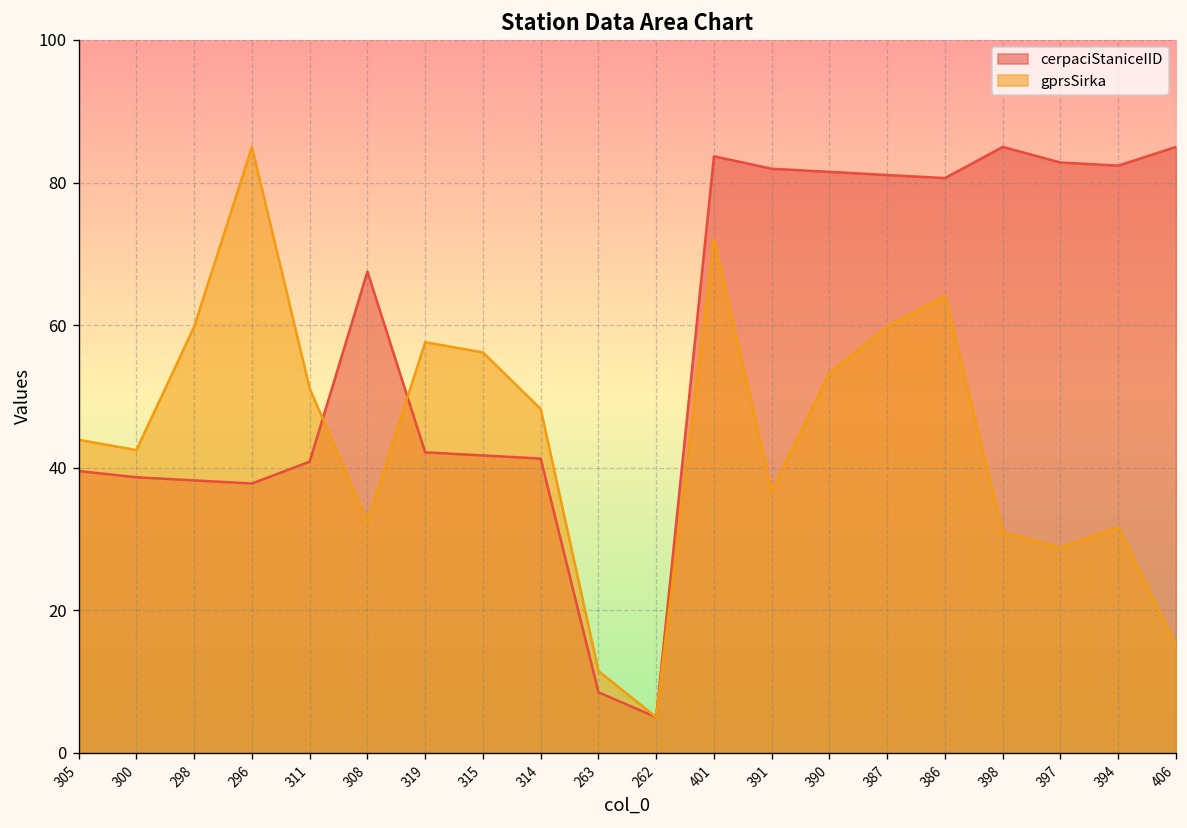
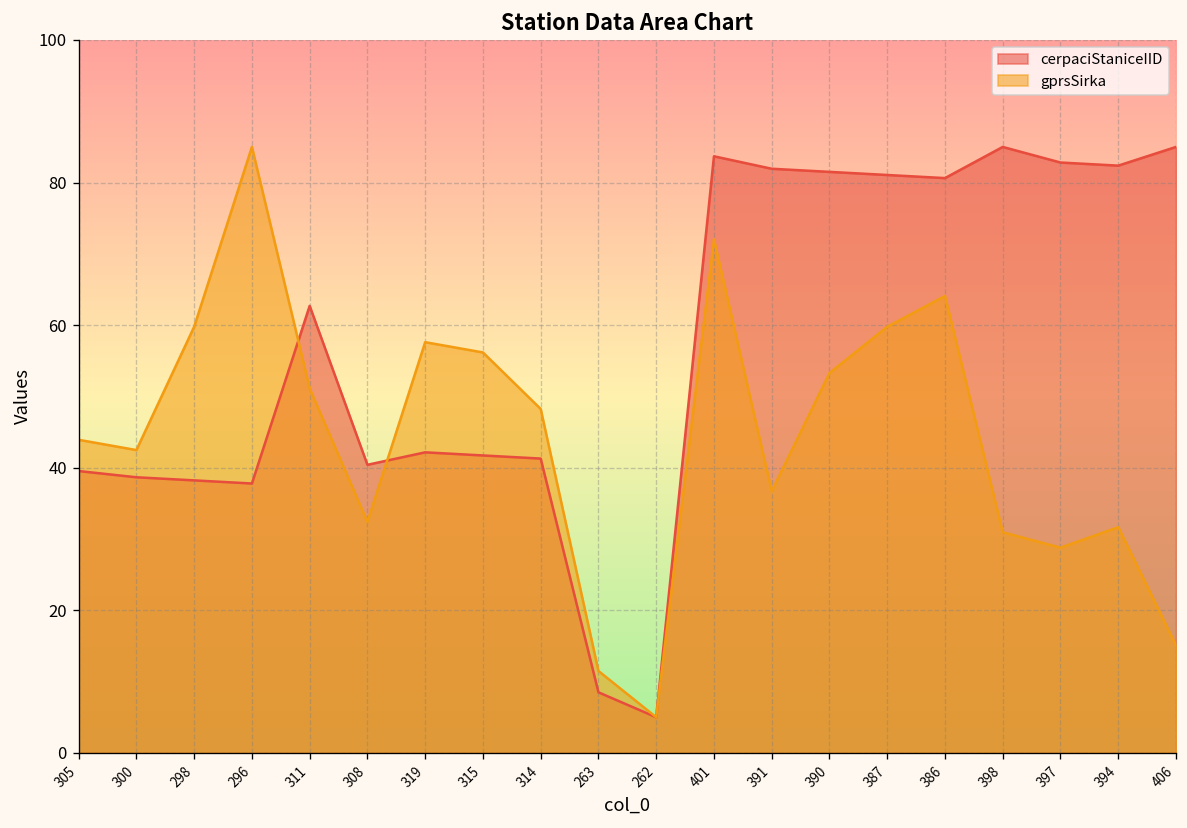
  {
    "cerpaciStaniceIID": {
      "305": 40,
      "300": 39,
      "298": 38,
      "296": 38,
-     "311": 41,
-     "308": 68,
+     "311": 63,
+     "308": 40,
      "319": 42,
      "315": 42,
      "314": 41,
      "263": 8,
      "401": 84,
      "391": 82,
      "390": 82,
      "387": 81,
      "386": 81,
      "398": 85,
      "397": 83,
      "394": 82,
      "406": 85
    },
    "gprsSirka": {
      "305": 44,
      "300": 42,
      "298": 60,
      "296": 85,
      "311": 51,
      "308": 32,
      "319": 58,
      "315": 56,
      "314": 48,
      "263": 11,
      "401": 72,
      "391": 37,
      "390": 53,
      "387": 60,
      "386": 64,
      "398": 31,
      "397": 29,
      "394": 32,
      "406": 15
    }
  }
